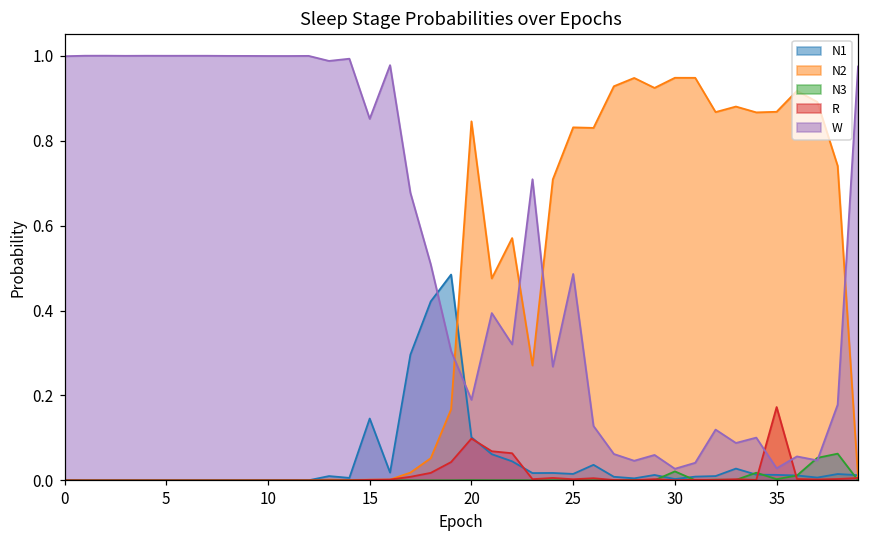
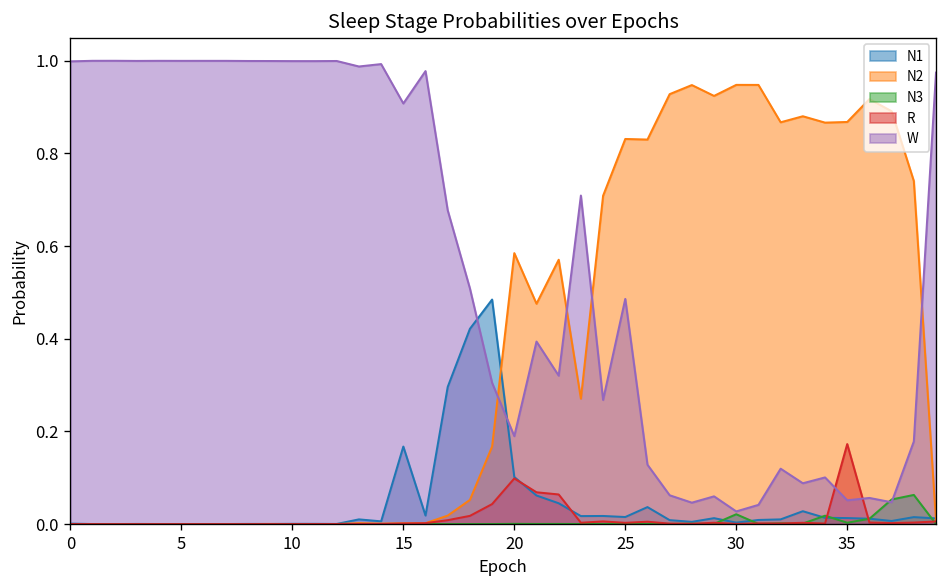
  {
    "N1": {
-     "15": 0.15,
+     "15": 0.17,
      "25": 0.02,
      "35": 0.01
    },
    "N2": {
-     "20": 0.85,
+     "20": 0.58,
      "25": 0.83,
      "30": 0.95,
      "35": 0.87
    },
    "N3": {
      "20": 0.00,
      "35": 0.00
    },
    "R": {
      "35": 0.17
    },
    "W": {
      "0": 1.00,
      "5": 1.00,
      "10": 1.00,
-     "15": 0.85,
+     "15": 0.91,
      "20": 0.19,
      "25": 0.49,
-     "35": 0.03
+     "35": 0.05
    }
  }
